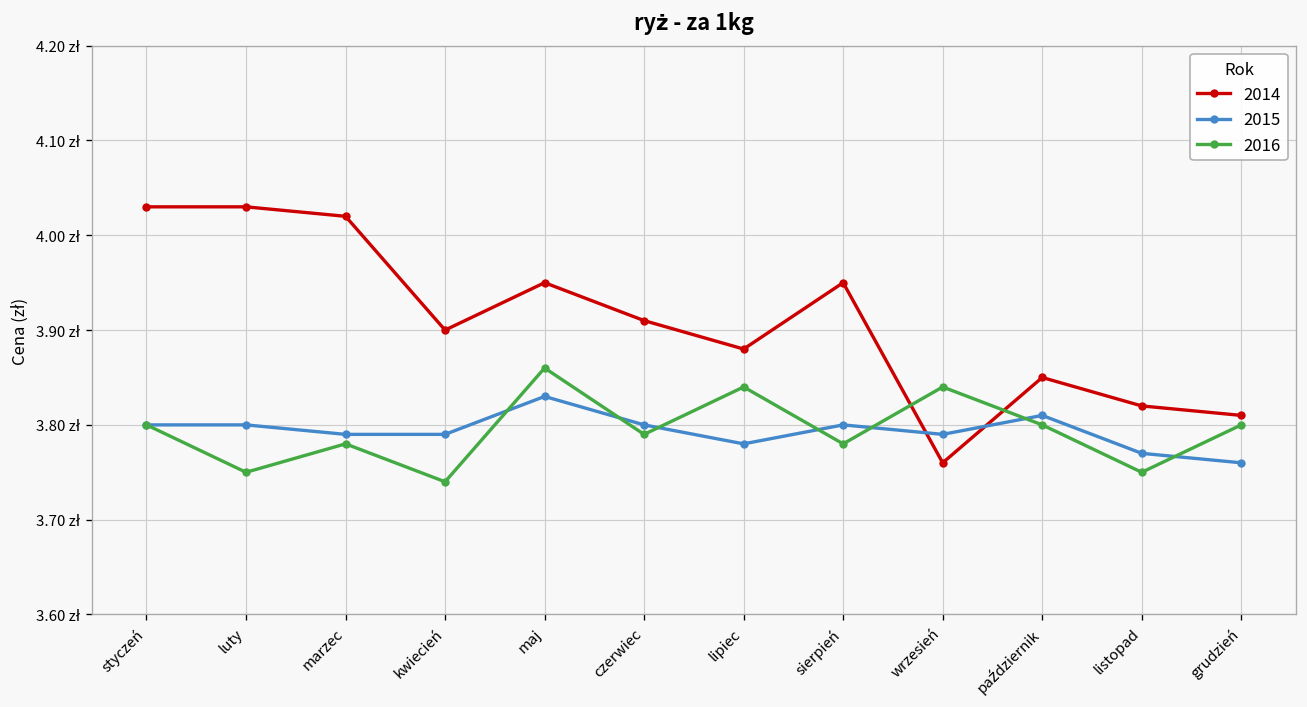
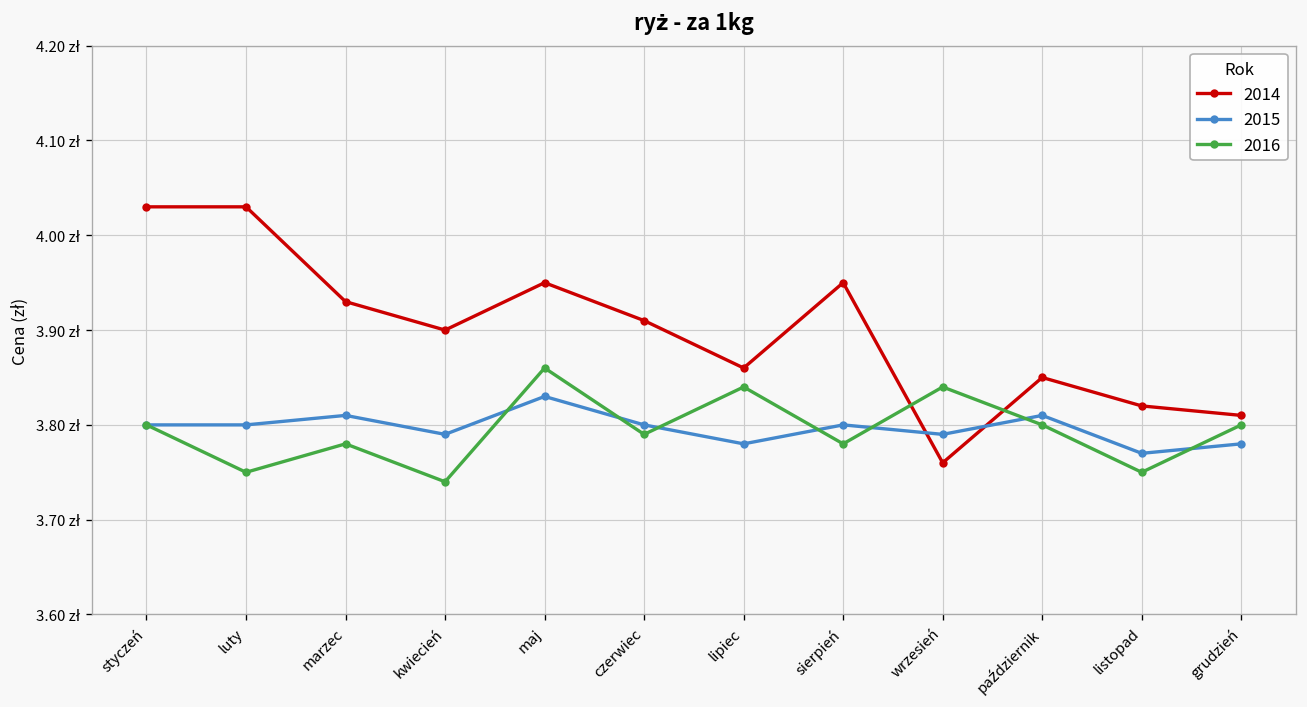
  {
    "2014": {
      "styczeń": "4.03 zł",
      "luty": "4.03 zł",
-     "marzec": "4.02 zł",
+     "marzec": "3.93 zł",
      "kwiecień": "3.90 zł",
      "maj": "3.95 zł",
      "czerwiec": "3.91 zł",
-     "lipiec": "3.88 zł",
+     "lipiec": "3.86 zł",
      "sierpień": "3.95 zł",
      "wrzesień": "3.76 zł",
      "październik": "3.85 zł",
      "listopad": "3.82 zł",
      "grudzień": "3.81 zł"
    },
    "2015": {
      "luty": "3.80 zł",
-     "marzec": "3.79 zł",
+     "marzec": "3.81 zł",
      "kwiecień": "3.79 zł",
      "maj": "3.83 zł",
      "czerwiec": "3.80 zł",
      "lipiec": "3.78 zł",
      "sierpień": "3.80 zł",
      "wrzesień": "3.79 zł",
      "październik": "3.81 zł",
      "listopad": "3.77 zł",
-     "grudzień": "3.76 zł"
+     "grudzień": "3.78 zł"
    },
    "2016": {
      "luty": "3.75 zł",
      "marzec": "3.78 zł",
      "kwiecień": "3.74 zł",
      "maj": "3.86 zł",
      "czerwiec": "3.79 zł",
      "lipiec": "3.84 zł",
      "sierpień": "3.78 zł",
      "wrzesień": "3.84 zł",
      "październik": "3.80 zł",
      "listopad": "3.75 zł",
      "grudzień": "3.80 zł"
    }
  }
